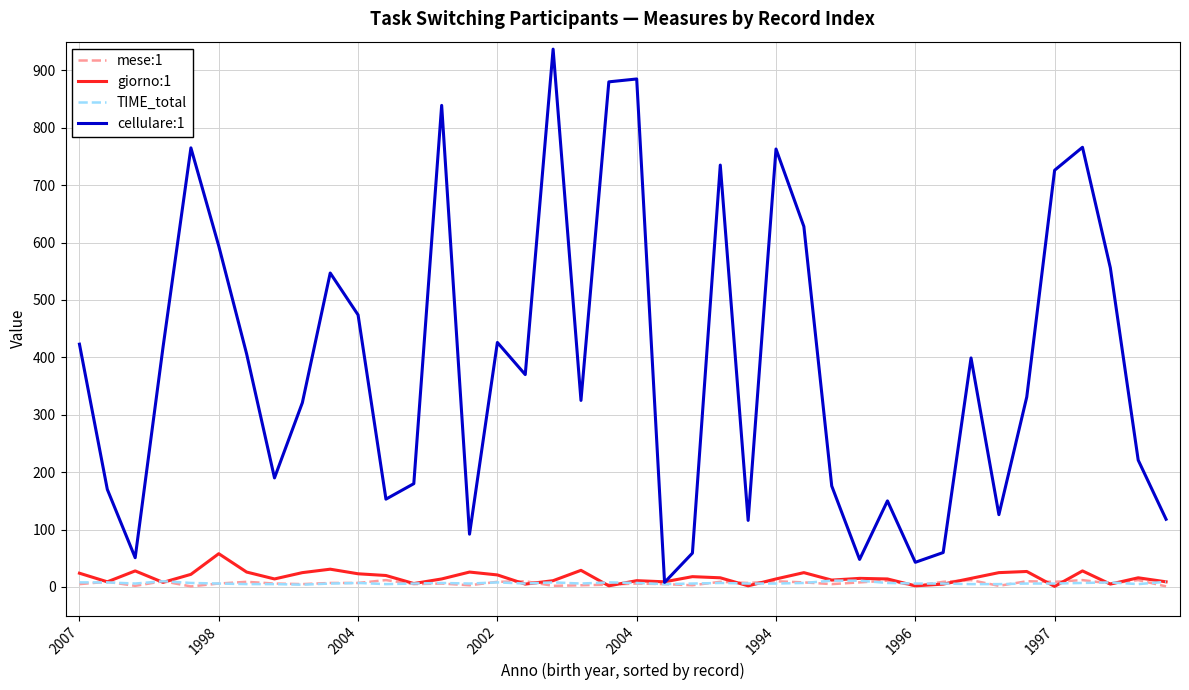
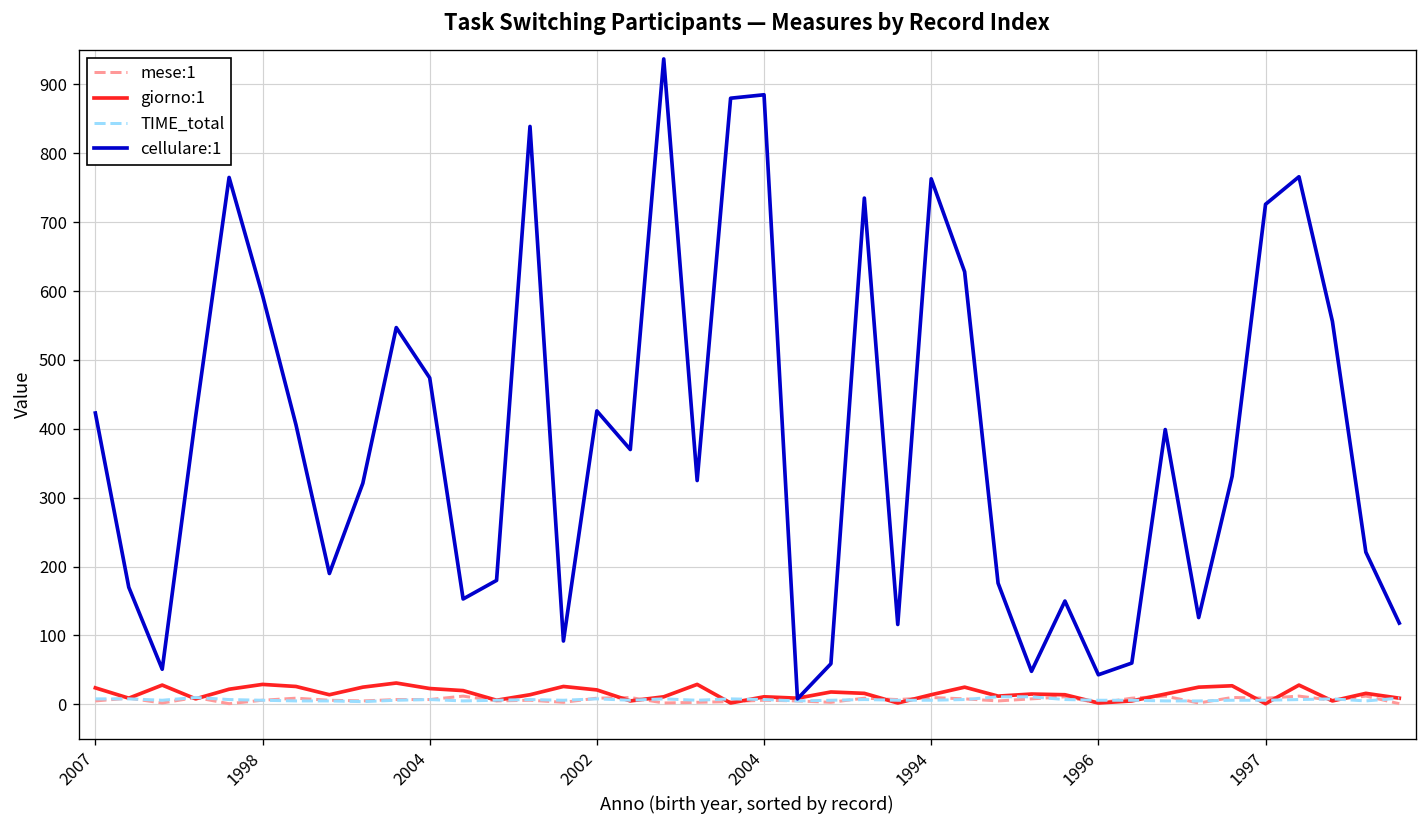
  {
    "giorno:1": {
-     "1998": 60
+     "1998": 30
    },
    "cellulare:1": {
      "1998": 590,
      "1994": 760
    }
  }
